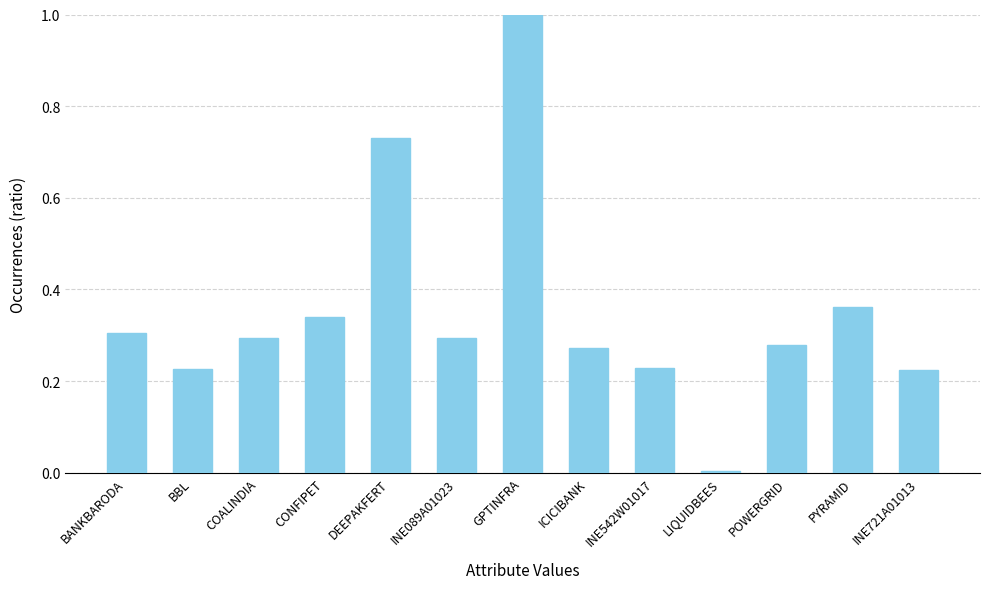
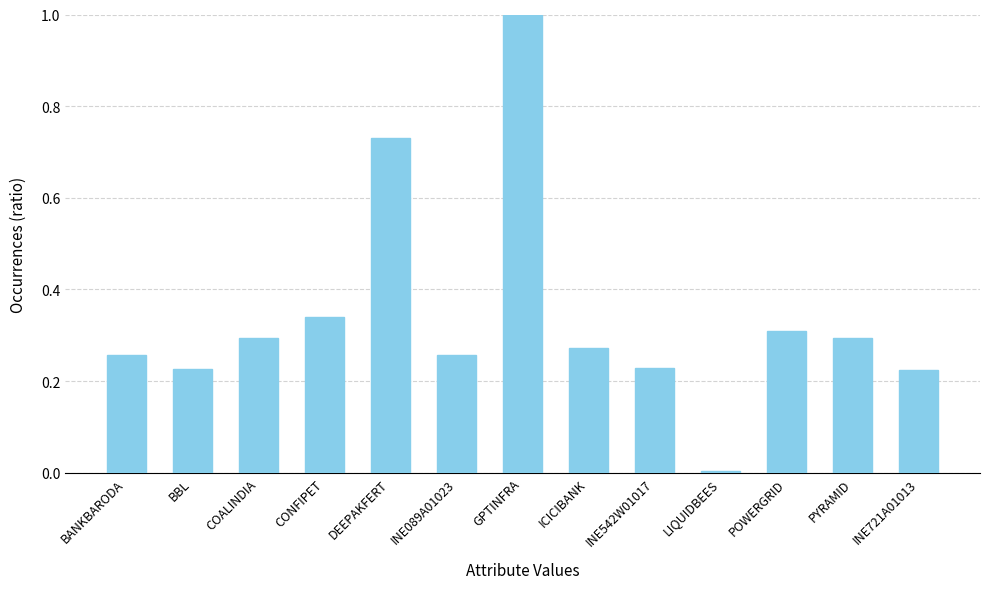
  {
-   "BANKBARODA": 0.30,
+   "BANKBARODA": 0.26,
    "BBL": 0.23,
    "COALINDIA": 0.29,
    "CONFIPET": 0.34,
    "DEEPAKFERT": 0.73,
-   "INE089A01023": 0.29,
+   "INE089A01023": 0.26,
    "GPTINFRA": 1.00,
    "ICICIBANK": 0.27,
    "INE542W01017": 0.23,
-   "POWERGRID": 0.28,
-   "PYRAMID": 0.36,
+   "POWERGRID": 0.31,
+   "PYRAMID": 0.29,
    "INE721A01013": 0.22
  }
